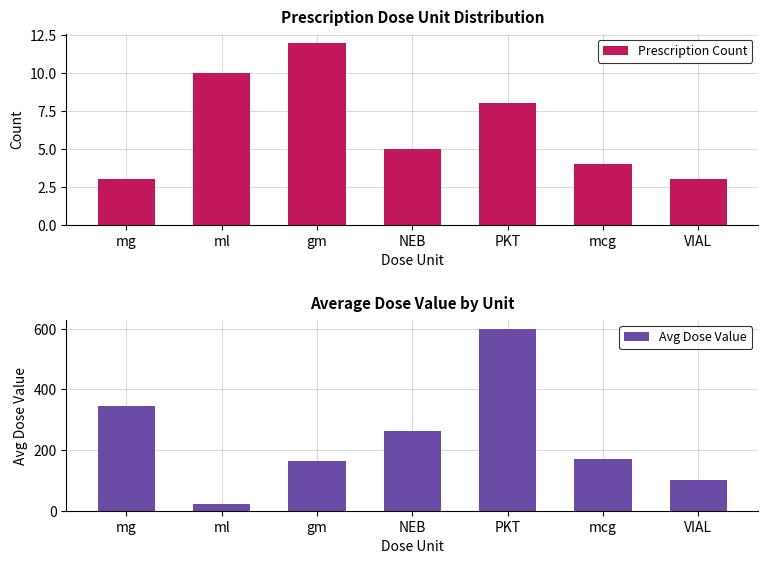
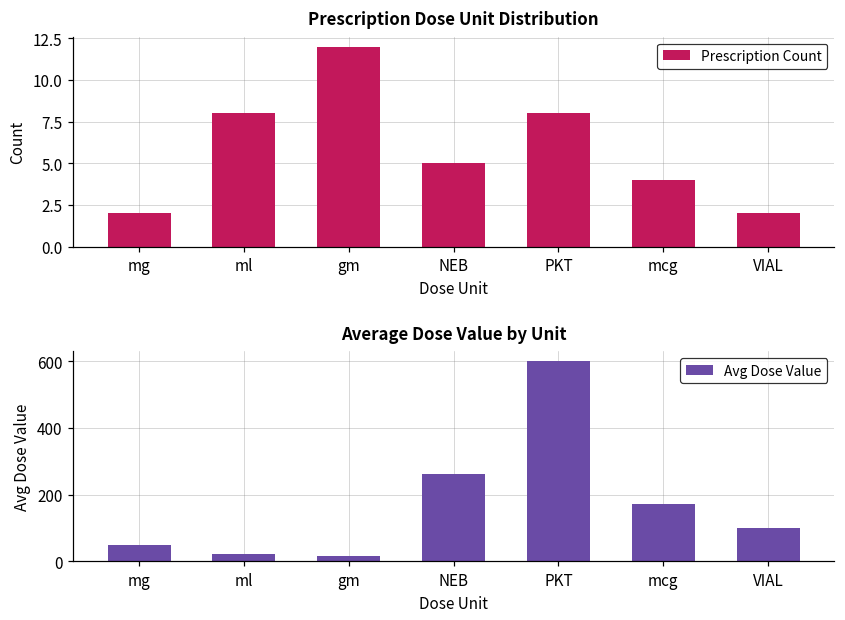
  {
    "Prescription Dose Unit Distribution": {
-     "mg": 3,
-     "ml": 10,
+     "mg": 2,
+     "ml": 8,
      "gm": 12,
      "NEB": 5,
      "PKT": 8,
      "mcg": 4,
-     "VIAL": 3
+     "VIAL": 2
    },
    "Average Dose Value by Unit": {
-     "mg": 350,
+     "mg": 50,
      "ml": 20,
-     "gm": 160,
+     "gm": 20,
      "NEB": 260,
      "PKT": 600,
      "mcg": 170,
      "VIAL": 100
    }
  }
